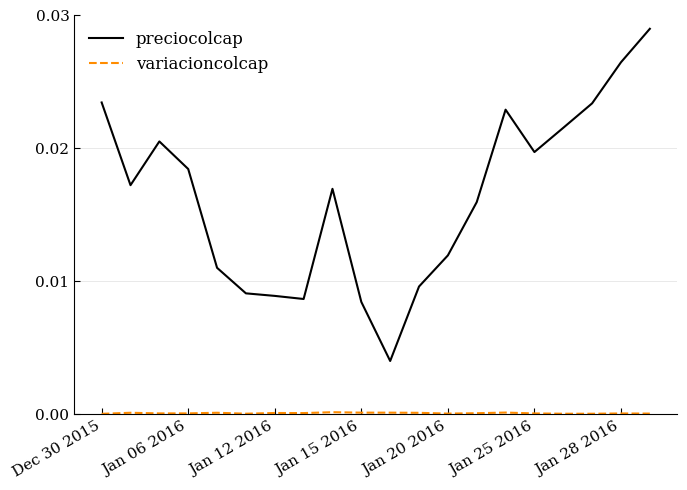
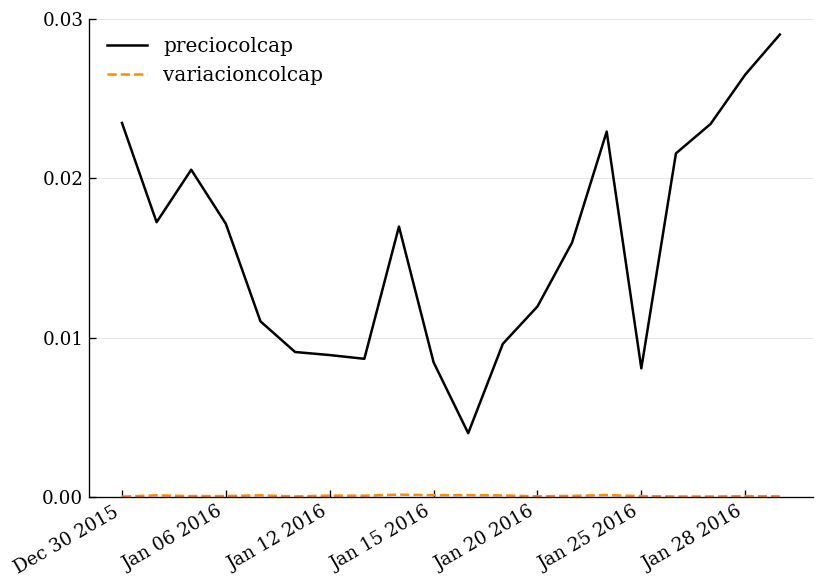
  {
    "preciocolcap": {
      "Dec 30 2015": 0.0235,
-     "Jan 06 2016": 0.0184,
+     "Jan 06 2016": 0.0171,
      "Jan 12 2016": 0.0089,
      "Jan 15 2016": 0.0084,
      "Jan 20 2016": 0.0119,
-     "Jan 25 2016": 0.0197,
+     "Jan 25 2016": 0.0081,
      "Jan 28 2016": 0.0265
    },
    "variacioncolcap": {
      "Dec 30 2015": 0.0000,
      "Jan 06 2016": 0.0001,
      "Jan 12 2016": 0.0001,
      "Jan 15 2016": 0.0001,
      "Jan 20 2016": 0.0000,
      "Jan 25 2016": 0.0001,
      "Jan 28 2016": 0.0001
    }
  }
